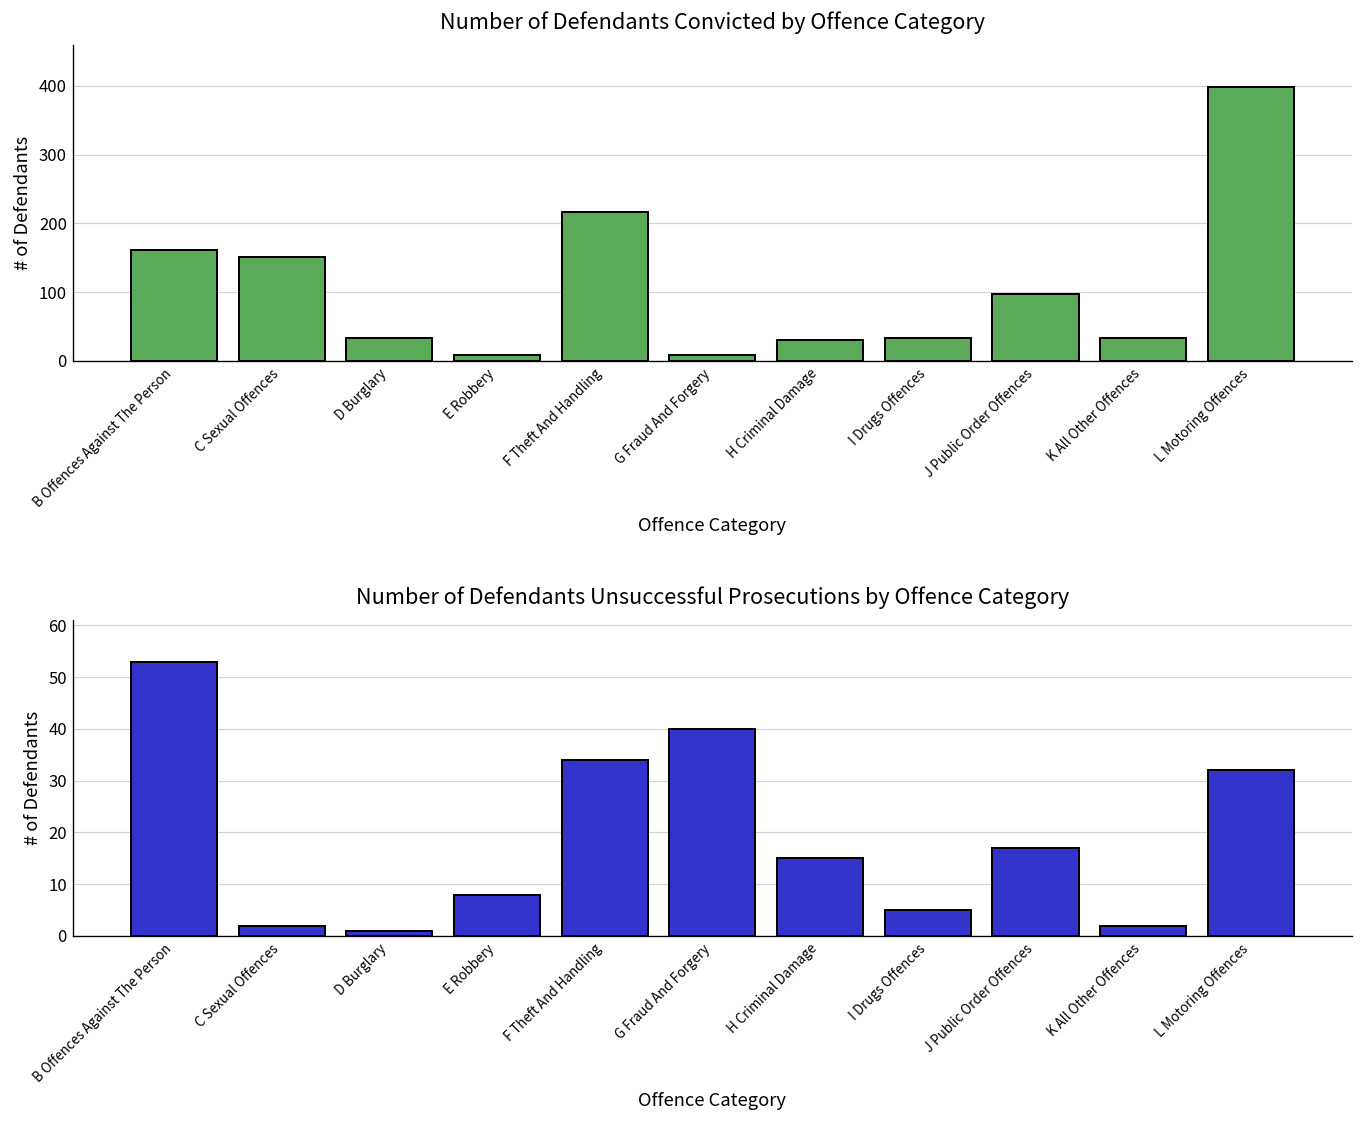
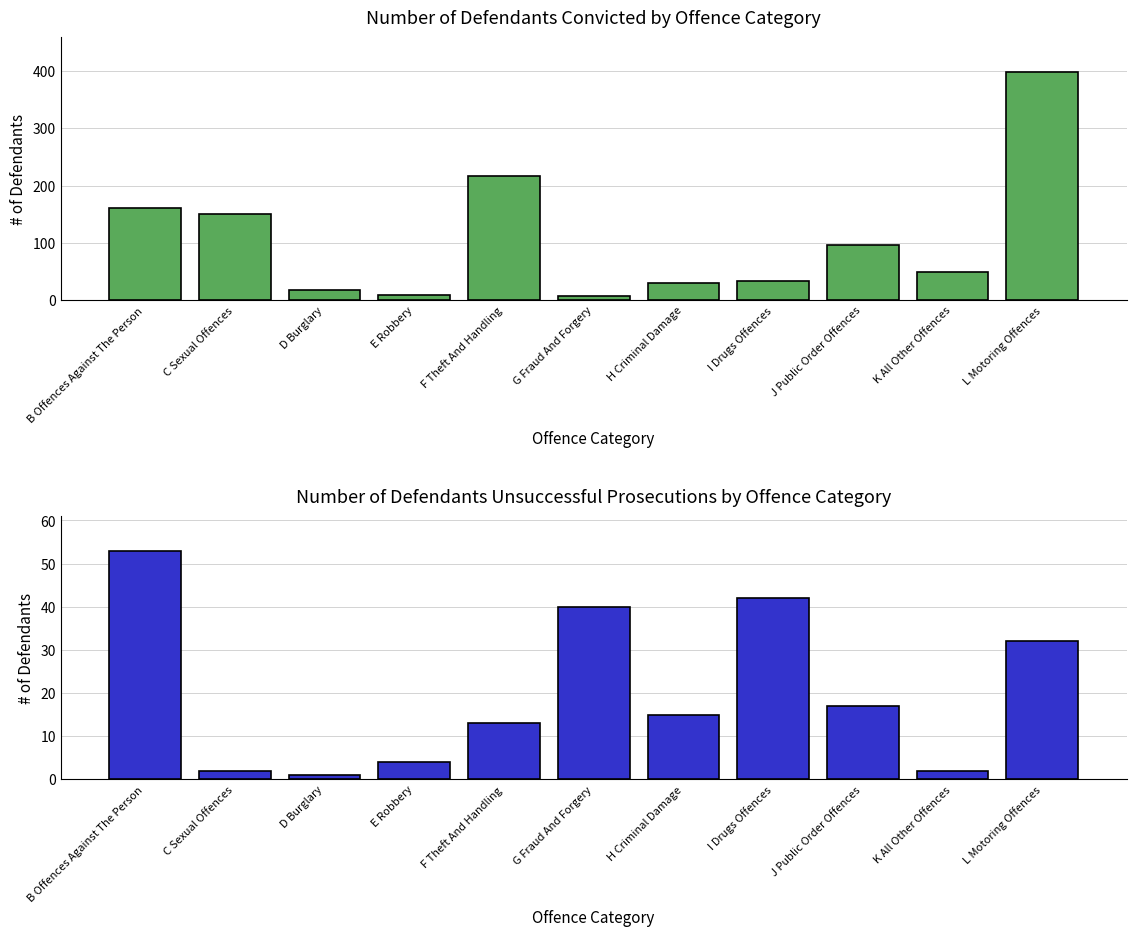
  {
    "Number of Defendants Convicted by Offence Category": {
      "B Offences Against The Person": 160,
      "C Sexual Offences": 150,
-     "D Burglary": 30,
+     "D Burglary": 20,
      "E Robbery": 10,
      "F Theft And Handling": 220,
      "G Fraud And Forgery": 10,
      "H Criminal Damage": 30,
      "I Drugs Offences": 30,
      "J Public Order Offences": 100,
-     "K All Other Offences": 30,
+     "K All Other Offences": 50,
      "L Motoring Offences": 400
    },
    "Number of Defendants Unsuccessful Prosecutions by Offence Category": {
      "B Offences Against The Person": 53,
      "C Sexual Offences": 2,
      "D Burglary": 1,
-     "E Robbery": 8,
-     "F Theft And Handling": 34,
+     "E Robbery": 4,
+     "F Theft And Handling": 13,
      "G Fraud And Forgery": 40,
      "H Criminal Damage": 15,
-     "I Drugs Offences": 5,
+     "I Drugs Offences": 42,
      "J Public Order Offences": 17,
      "K All Other Offences": 2,
      "L Motoring Offences": 32
    }
  }
